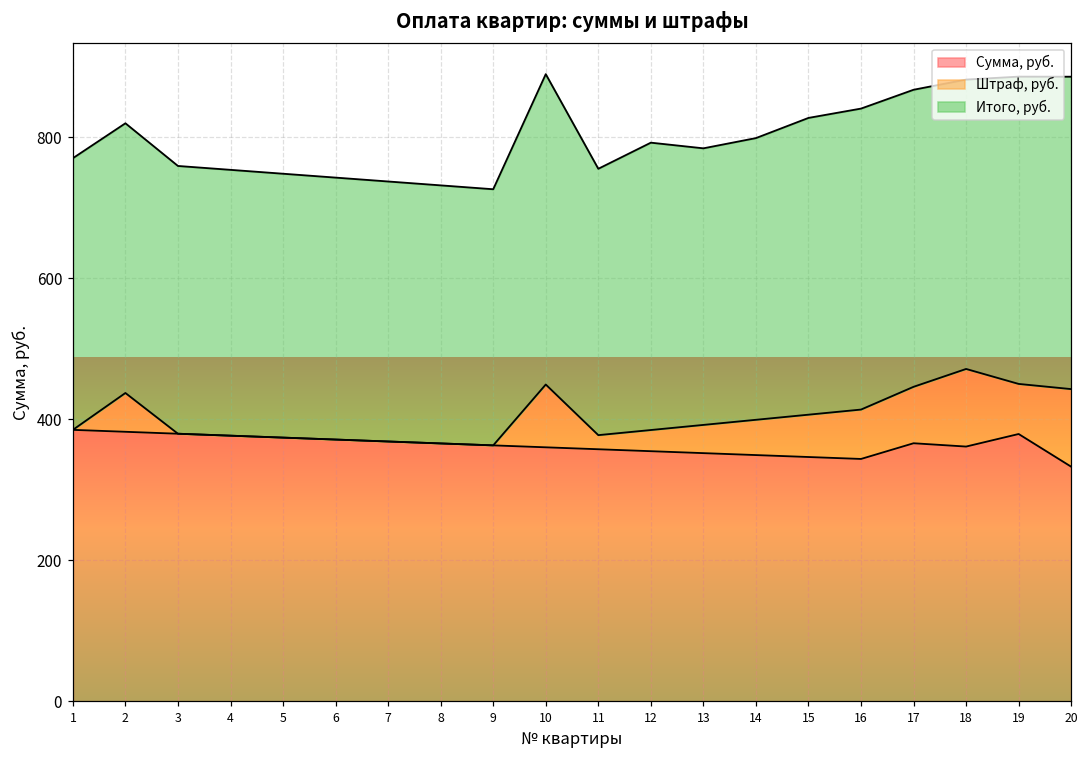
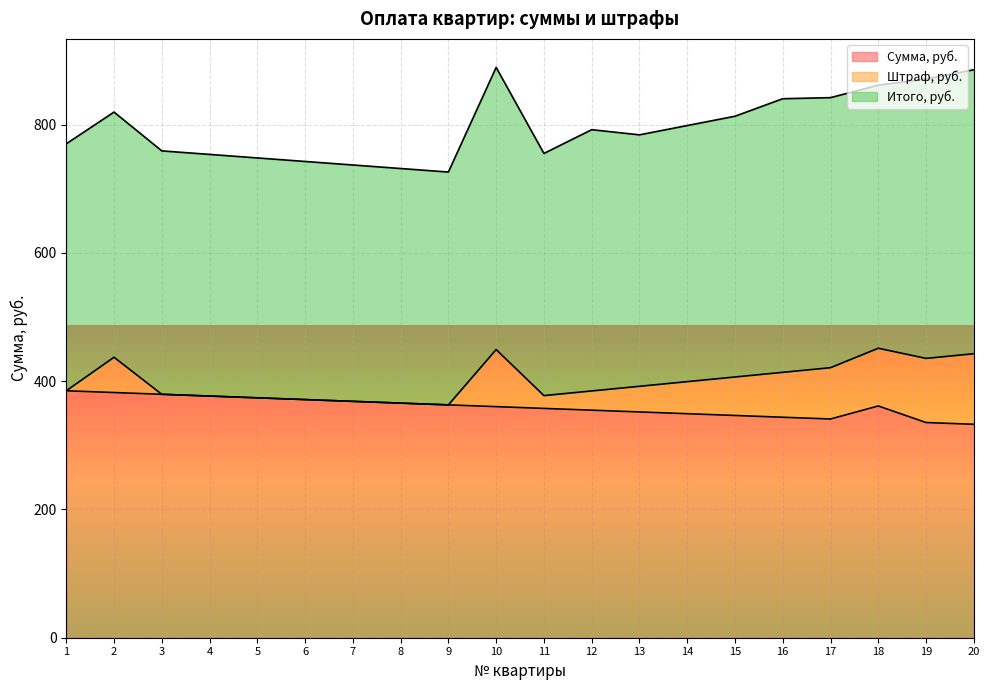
  {
    "Сумма, руб.": {
      "2": 380,
      "10": 360,
      "11": 360,
      "12": 350,
      "13": 350,
      "14": 350,
      "15": 350,
      "16": 340,
-     "17": 370,
+     "17": 340,
      "18": 360,
-     "19": 380,
+     "19": 340,
      "20": 330
    },
    "Штраф, руб.": {
      "2": 60,
      "10": 90,
      "11": 20,
      "12": 30,
      "13": 40,
      "14": 50,
      "15": 60,
      "16": 70,
      "17": 80,
-     "18": 110,
-     "19": 70,
+     "18": 90,
+     "19": 100,
      "20": 110
    },
    "Итого, руб.": {
      "1": 390,
      "2": 380,
      "3": 380,
      "4": 380,
      "5": 370,
      "6": 370,
      "7": 370,
      "8": 370,
      "9": 360,
      "10": 440,
      "11": 380,
      "12": 410,
      "13": 390,
      "14": 400,
-     "15": 420,
+     "15": 410,
      "16": 430,
      "17": 420,
      "20": 440
    }
  }
